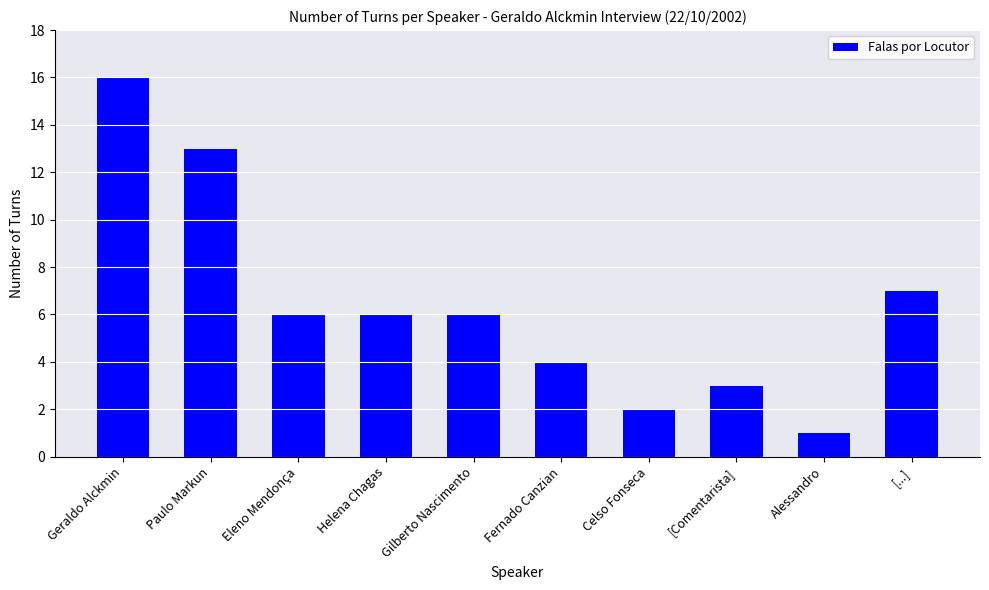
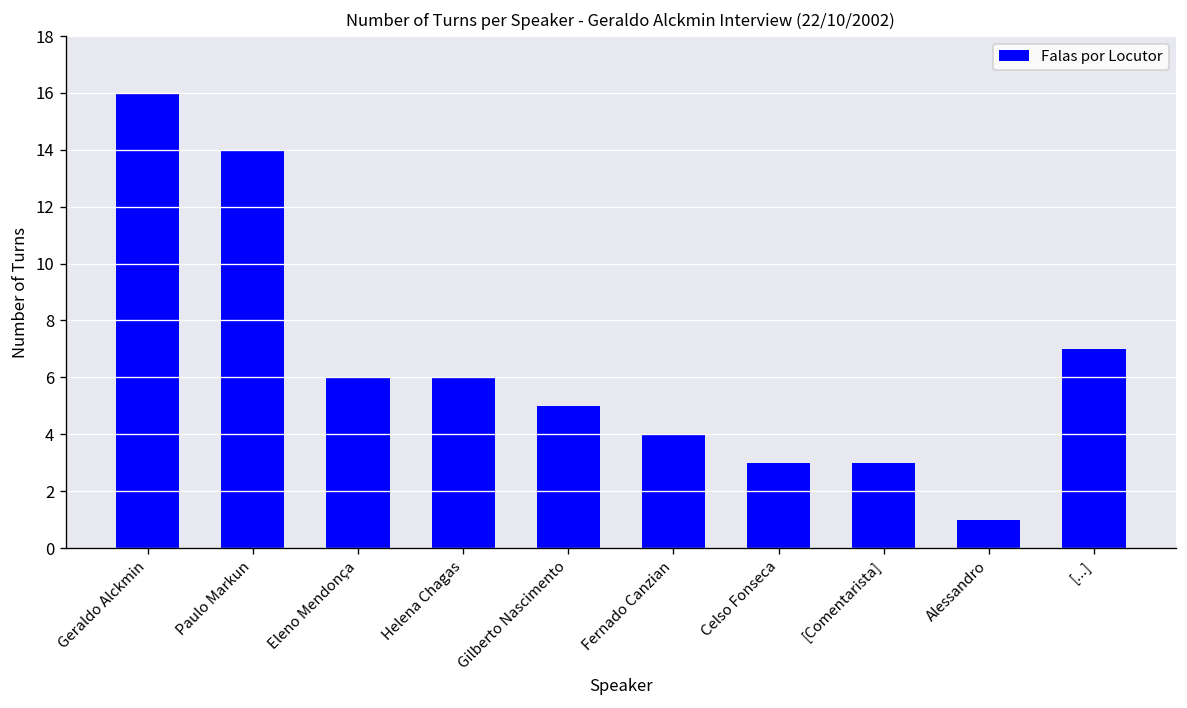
  {
    "Geraldo Alckmin": 16,
-   "Paulo Markun": 13,
+   "Paulo Markun": 14,
    "Eleno Mendonça": 6,
    "Helena Chagas": 6,
-   "Gilberto Nascimento": 6,
+   "Gilberto Nascimento": 5,
    "Fernado Canzian": 4,
-   "Celso Fonseca": 2,
+   "Celso Fonseca": 3,
    "[Comentarista]": 3,
    "Alessandro": 1,
    "[...]": 7
  }
